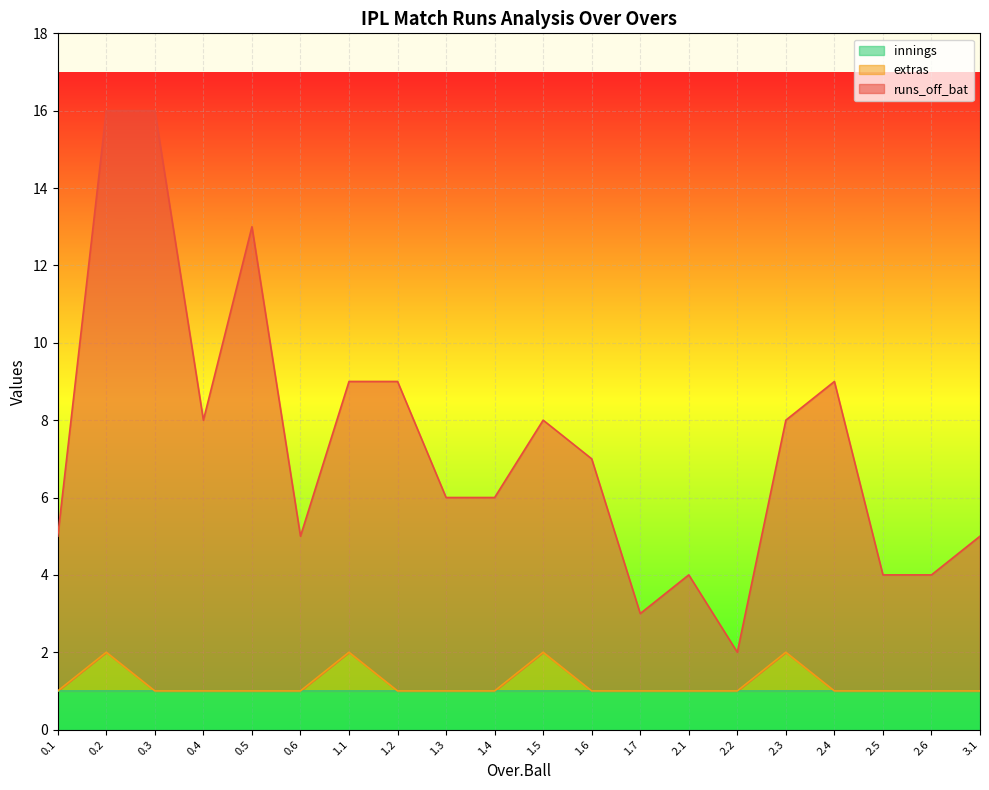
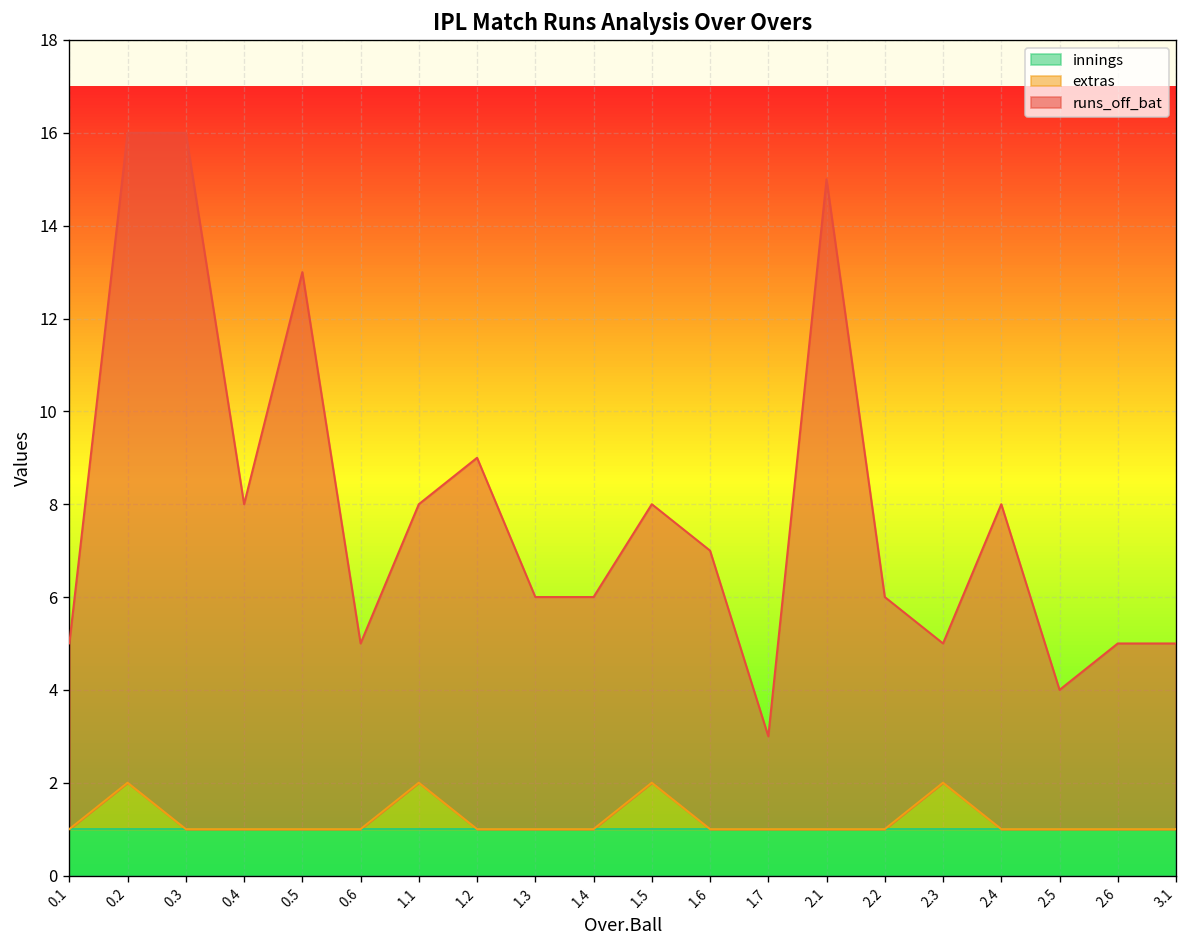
  {
    "innings": {
      "0.2": 1,
      "1.1": 1,
      "1.5": 1,
      "2.3": 1
    },
    "extras": {
      "0.2": 2,
      "1.1": 2,
      "1.5": 2,
      "2.3": 2
    },
    "runs_off_bat": {
      "0.1": 4,
      "0.2": 14,
      "0.3": 15,
      "0.4": 7,
      "0.5": 12,
      "0.6": 4,
-     "1.1": 7,
+     "1.1": 6,
      "1.2": 8,
      "1.3": 5,
      "1.4": 5,
      "1.5": 6,
      "1.6": 6,
      "1.7": 2,
-     "2.1": 3,
-     "2.2": 1,
-     "2.3": 6,
-     "2.4": 8,
+     "2.1": 14,
+     "2.2": 5,
+     "2.3": 3,
+     "2.4": 7,
      "2.5": 3,
-     "2.6": 3,
+     "2.6": 4,
      "3.1": 4
    }
  }
